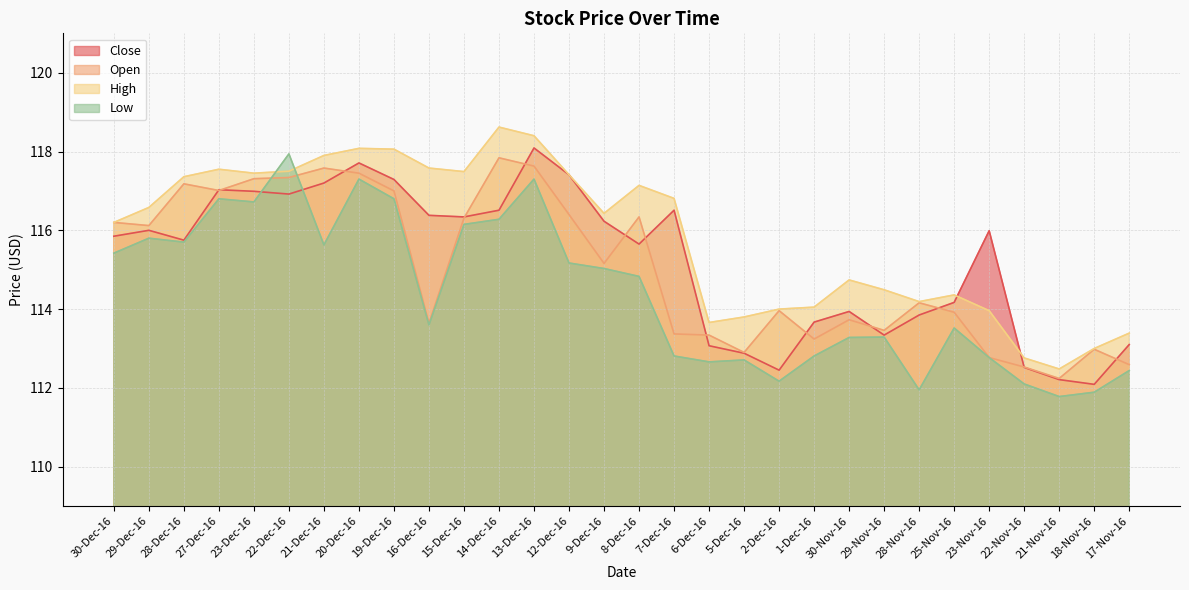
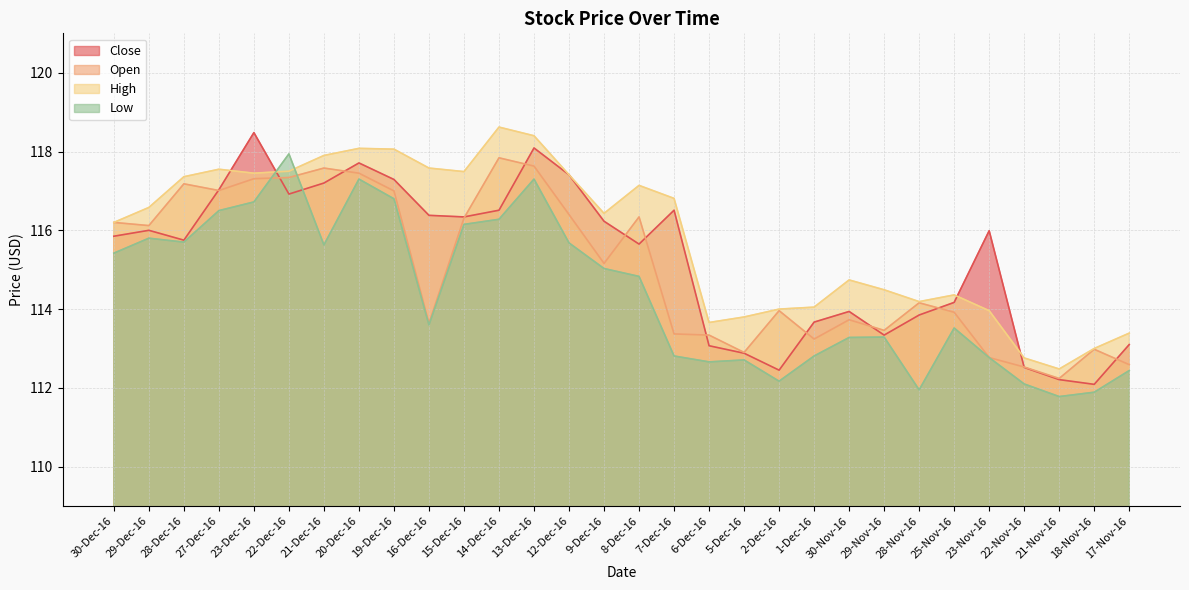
  {
    "Close": {
      "30-Dec-16": 115.9,
      "29-Dec-16": 116.0,
-     "23-Dec-16": 117.0,
+     "23-Dec-16": 118.5,
      "22-Dec-16": 116.9,
      "21-Dec-16": 117.2,
      "20-Dec-16": 117.7,
      "19-Dec-16": 117.3,
      "16-Dec-16": 116.4,
      "14-Dec-16": 116.5,
      "13-Dec-16": 118.1,
      "9-Dec-16": 116.2,
      "8-Dec-16": 115.7,
      "7-Dec-16": 116.5,
      "6-Dec-16": 113.1,
      "2-Dec-16": 112.5,
      "1-Dec-16": 113.7,
      "30-Nov-16": 113.9,
      "28-Nov-16": 113.9,
      "25-Nov-16": 114.2,
      "23-Nov-16": 116.0,
      "18-Nov-16": 112.1,
      "17-Nov-16": 113.1
    },
    "Low": {
      "30-Dec-16": 115.4,
      "29-Dec-16": 115.8,
-     "27-Dec-16": 116.8,
+     "27-Dec-16": 116.5,
      "23-Dec-16": 116.7,
      "22-Dec-16": 117.9,
      "21-Dec-16": 115.6,
      "20-Dec-16": 117.3,
      "19-Dec-16": 116.8,
      "15-Dec-16": 116.2,
      "14-Dec-16": 116.3,
      "13-Dec-16": 117.3,
-     "12-Dec-16": 115.2,
+     "12-Dec-16": 115.7,
      "9-Dec-16": 115.0,
      "8-Dec-16": 114.8,
      "7-Dec-16": 112.8,
      "6-Dec-16": 112.7,
      "5-Dec-16": 112.7,
      "2-Dec-16": 112.2,
      "1-Dec-16": 112.8,
      "30-Nov-16": 113.3,
      "28-Nov-16": 112.0,
      "25-Nov-16": 113.5,
      "22-Nov-16": 112.1,
      "21-Nov-16": 111.8,
      "18-Nov-16": 111.9,
      "17-Nov-16": 112.4
    }
  }
